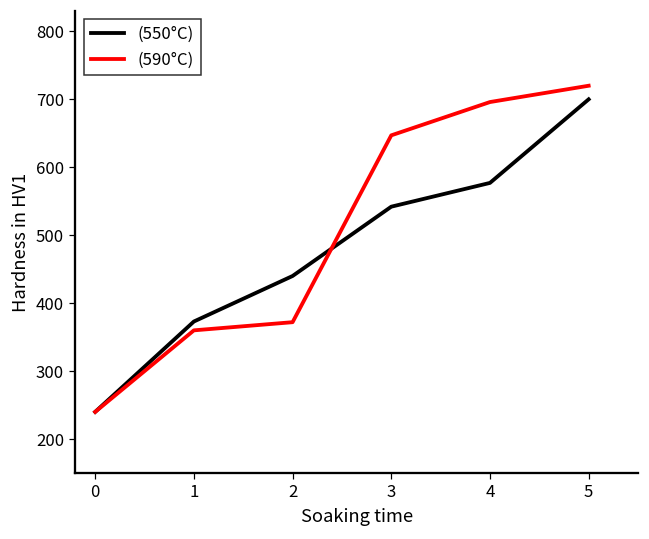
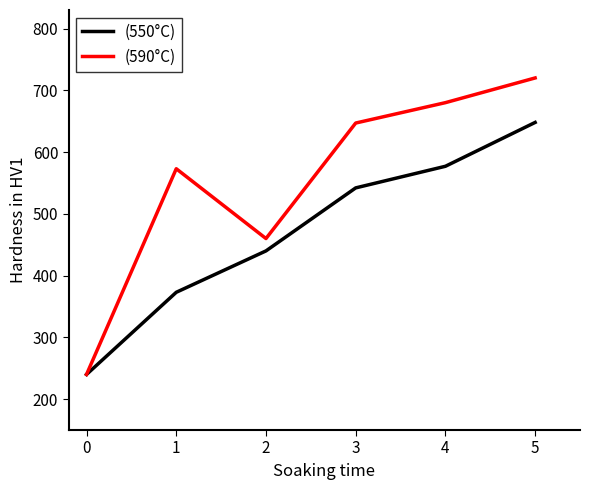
  {
    "(550°C)": {
      "1": 370,
      "2": 440,
      "3": 540,
      "4": 580,
-     "5": 700
+     "5": 650
    },
    "(590°C)": {
-     "1": 360,
-     "2": 370,
+     "1": 570,
+     "2": 460,
      "3": 650,
-     "4": 700,
+     "4": 680,
      "5": 720
    }
  }
